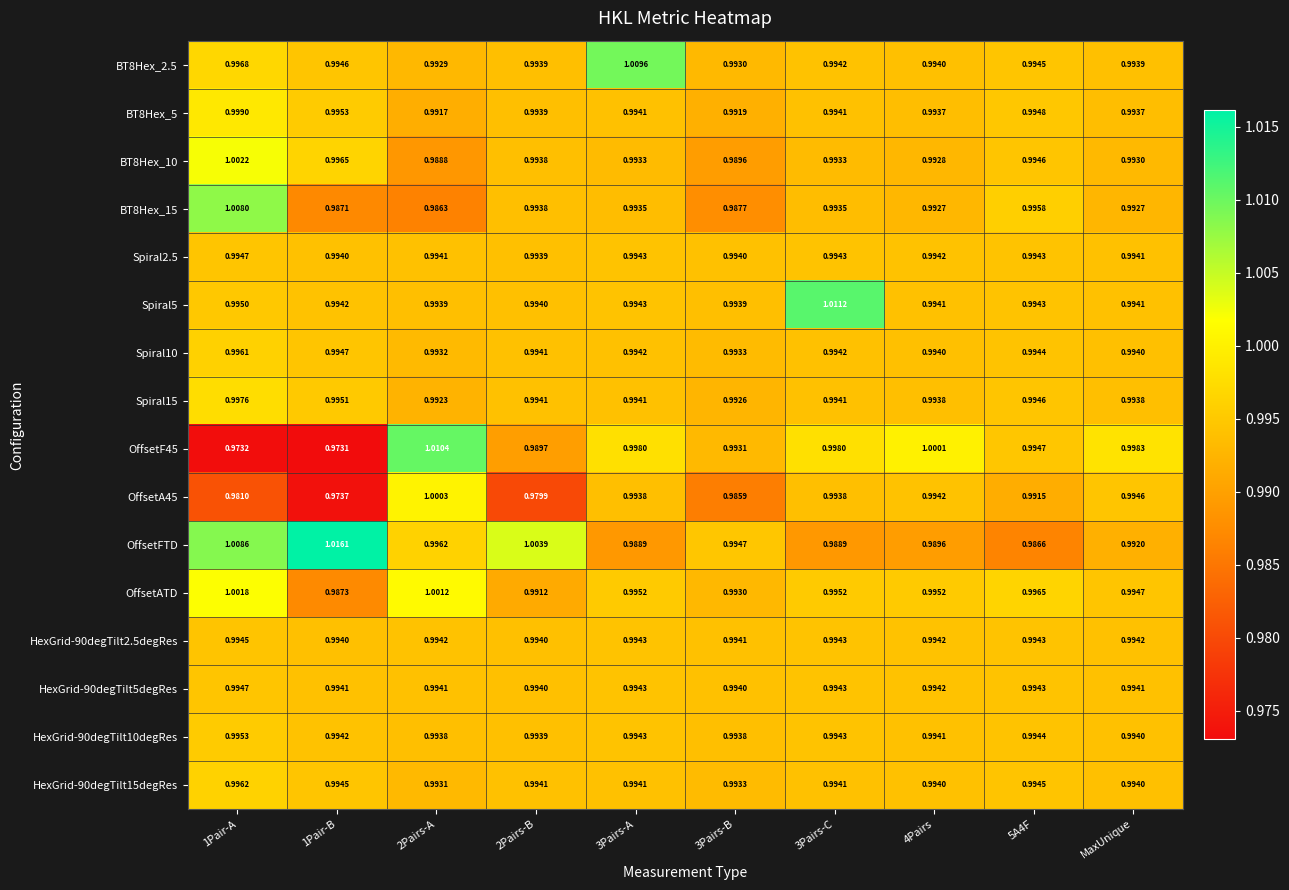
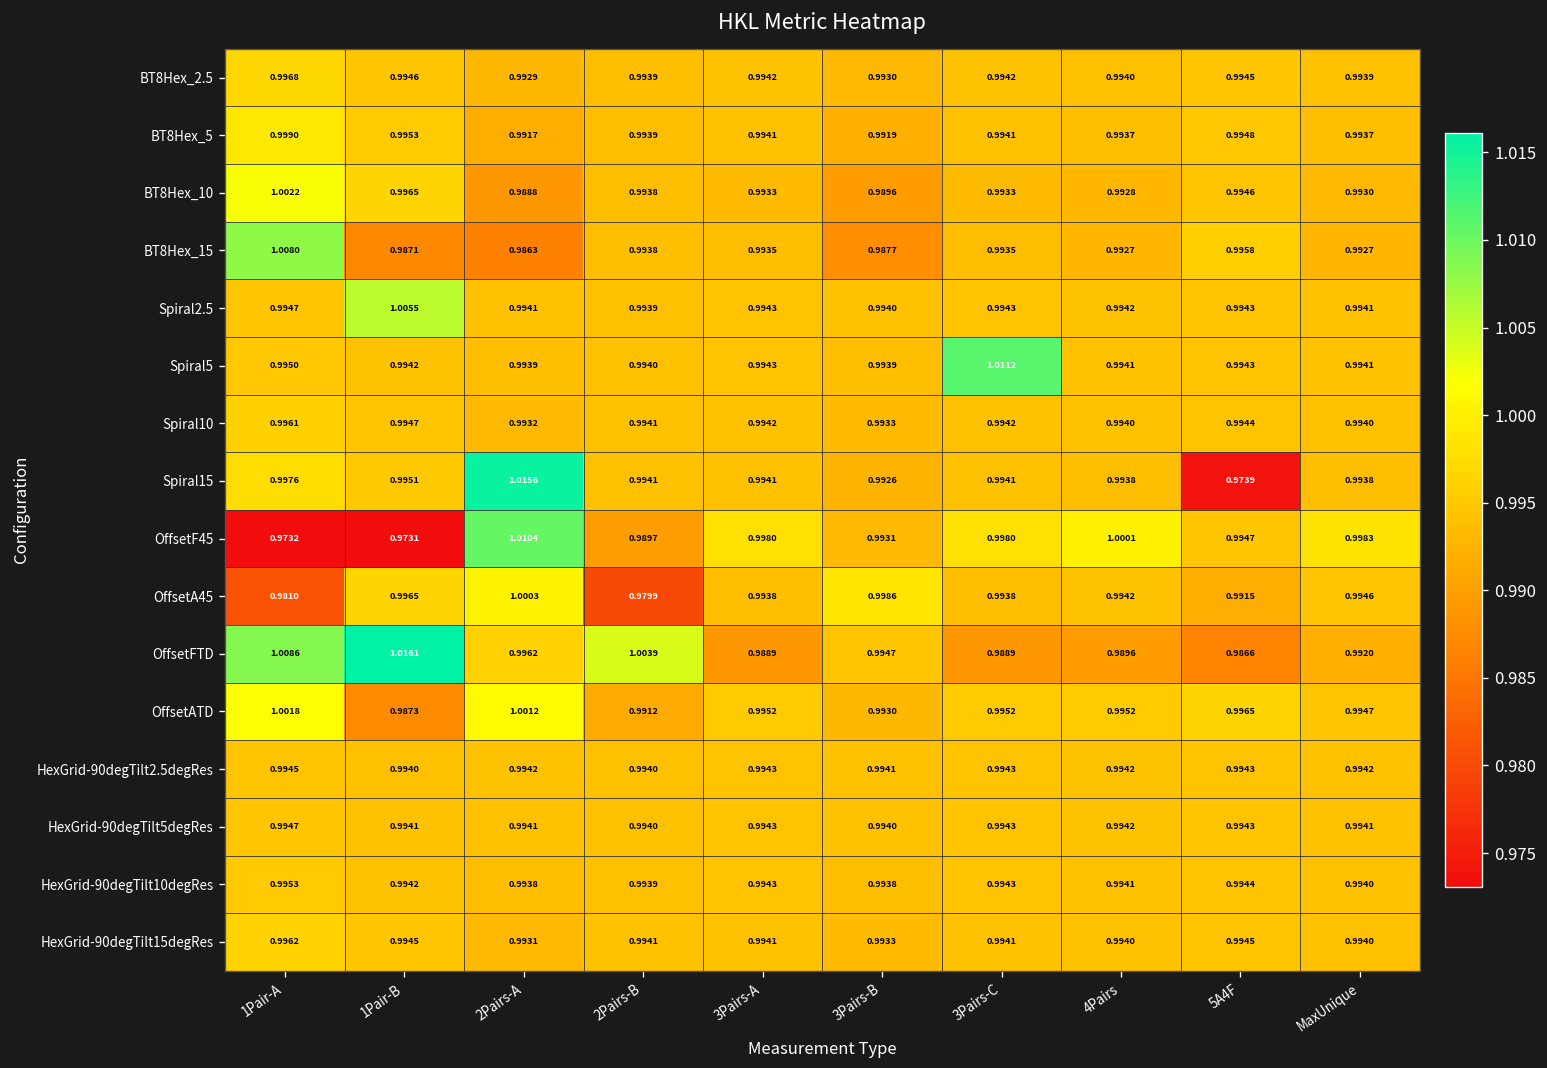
  {
    "BT8Hex_2.5": {
      "1Pair-A": 0.9968,
      "1Pair-B": 0.9946,
      "2Pairs-A": 0.9929,
      "2Pairs-B": 0.9939,
-     "3Pairs-A": 1.0096,
+     "3Pairs-A": 0.9942,
      "3Pairs-B": 0.9930,
      "3Pairs-C": 0.9942,
      "4Pairs": 0.9940,
      "5A4F": 0.9945,
      "MaxUnique": 0.9939
    },
    "BT8Hex_5": {
      "1Pair-A": 0.9990,
      "1Pair-B": 0.9953,
      "2Pairs-A": 0.9917,
      "2Pairs-B": 0.9939,
      "3Pairs-A": 0.9941,
      "3Pairs-B": 0.9919,
      "3Pairs-C": 0.9941,
      "4Pairs": 0.9937,
      "5A4F": 0.9948,
      "MaxUnique": 0.9937
    },
    "BT8Hex_10": {
      "1Pair-A": 1.0022,
      "1Pair-B": 0.9965,
      "2Pairs-A": 0.9888,
      "2Pairs-B": 0.9938,
      "3Pairs-A": 0.9933,
      "3Pairs-B": 0.9896,
      "3Pairs-C": 0.9933,
      "4Pairs": 0.9928,
      "5A4F": 0.9946,
      "MaxUnique": 0.9930
    },
    "BT8Hex_15": {
      "1Pair-A": 1.0080,
      "1Pair-B": 0.9871,
      "2Pairs-A": 0.9863,
      "2Pairs-B": 0.9938,
      "3Pairs-A": 0.9935,
      "3Pairs-B": 0.9877,
      "3Pairs-C": 0.9935,
      "4Pairs": 0.9927,
      "5A4F": 0.9958,
      "MaxUnique": 0.9927
    },
    "Spiral2.5": {
      "1Pair-A": 0.9947,
-     "1Pair-B": 0.9940,
+     "1Pair-B": 1.0055,
      "2Pairs-A": 0.9941,
      "2Pairs-B": 0.9939,
      "3Pairs-A": 0.9943,
      "3Pairs-B": 0.9940,
      "3Pairs-C": 0.9943,
      "4Pairs": 0.9942,
      "5A4F": 0.9943,
      "MaxUnique": 0.9941
    },
    "Spiral5": {
      "1Pair-A": 0.9950,
      "1Pair-B": 0.9942,
      "2Pairs-A": 0.9939,
      "2Pairs-B": 0.9940,
      "3Pairs-A": 0.9943,
      "3Pairs-B": 0.9939,
      "3Pairs-C": 1.0112,
      "4Pairs": 0.9941,
      "5A4F": 0.9943,
      "MaxUnique": 0.9941
    },
    "Spiral10": {
      "1Pair-A": 0.9961,
      "1Pair-B": 0.9947,
      "2Pairs-A": 0.9932,
      "2Pairs-B": 0.9941,
      "3Pairs-A": 0.9942,
      "3Pairs-B": 0.9933,
      "3Pairs-C": 0.9942,
      "4Pairs": 0.9940,
      "5A4F": 0.9944,
      "MaxUnique": 0.9940
    },
    "Spiral15": {
      "1Pair-A": 0.9976,
      "1Pair-B": 0.9951,
-     "2Pairs-A": 0.9923,
+     "2Pairs-A": 1.0156,
      "2Pairs-B": 0.9941,
      "3Pairs-A": 0.9941,
      "3Pairs-B": 0.9926,
      "3Pairs-C": 0.9941,
      "4Pairs": 0.9938,
-     "5A4F": 0.9946,
+     "5A4F": 0.9739,
      "MaxUnique": 0.9938
    },
    "OffsetF45": {
      "1Pair-A": 0.9732,
      "1Pair-B": 0.9731,
      "2Pairs-A": 1.0104,
      "2Pairs-B": 0.9897,
      "3Pairs-A": 0.9980,
      "3Pairs-B": 0.9931,
      "3Pairs-C": 0.9980,
      "4Pairs": 1.0001,
      "5A4F": 0.9947,
      "MaxUnique": 0.9983
    },
    "OffsetA45": {
      "1Pair-A": 0.9810,
-     "1Pair-B": 0.9737,
+     "1Pair-B": 0.9965,
      "2Pairs-A": 1.0003,
      "2Pairs-B": 0.9799,
      "3Pairs-A": 0.9938,
-     "3Pairs-B": 0.9859,
+     "3Pairs-B": 0.9986,
      "3Pairs-C": 0.9938,
      "4Pairs": 0.9942,
      "5A4F": 0.9915,
      "MaxUnique": 0.9946
    },
    "OffsetFTD": {
      "1Pair-A": 1.0086,
      "1Pair-B": 1.0161,
      "2Pairs-A": 0.9962,
      "2Pairs-B": 1.0039,
      "3Pairs-A": 0.9889,
      "3Pairs-B": 0.9947,
      "3Pairs-C": 0.9889,
      "4Pairs": 0.9896,
      "5A4F": 0.9866,
      "MaxUnique": 0.9920
    },
    "OffsetATD": {
      "1Pair-A": 1.0018,
      "1Pair-B": 0.9873,
      "2Pairs-A": 1.0012,
      "2Pairs-B": 0.9912,
      "3Pairs-A": 0.9952,
      "3Pairs-B": 0.9930,
      "3Pairs-C": 0.9952,
      "4Pairs": 0.9952,
      "5A4F": 0.9965,
      "MaxUnique": 0.9947
    },
    "HexGrid-90degTilt2.5degRes": {
      "1Pair-A": 0.9945,
      "1Pair-B": 0.9940,
      "2Pairs-A": 0.9942,
      "2Pairs-B": 0.9940,
      "3Pairs-A": 0.9943,
      "3Pairs-B": 0.9941,
      "3Pairs-C": 0.9943,
      "4Pairs": 0.9942,
      "5A4F": 0.9943,
      "MaxUnique": 0.9942
    },
    "HexGrid-90degTilt5degRes": {
      "1Pair-A": 0.9947,
      "1Pair-B": 0.9941,
      "2Pairs-A": 0.9941,
      "2Pairs-B": 0.9940,
      "3Pairs-A": 0.9943,
      "3Pairs-B": 0.9940,
      "3Pairs-C": 0.9943,
      "4Pairs": 0.9942,
      "5A4F": 0.9943,
      "MaxUnique": 0.9941
    },
    "HexGrid-90degTilt10degRes": {
      "1Pair-A": 0.9953,
      "1Pair-B": 0.9942,
      "2Pairs-A": 0.9938,
      "2Pairs-B": 0.9939,
      "3Pairs-A": 0.9943,
      "3Pairs-B": 0.9938,
      "3Pairs-C": 0.9943,
      "4Pairs": 0.9941,
      "5A4F": 0.9944,
      "MaxUnique": 0.9940
    },
    "HexGrid-90degTilt15degRes": {
      "1Pair-A": 0.9962,
      "1Pair-B": 0.9945,
      "2Pairs-A": 0.9931,
      "2Pairs-B": 0.9941,
      "3Pairs-A": 0.9941,
      "3Pairs-B": 0.9933,
      "3Pairs-C": 0.9941,
      "4Pairs": 0.9940,
      "5A4F": 0.9945,
      "MaxUnique": 0.9940
    }
  }
